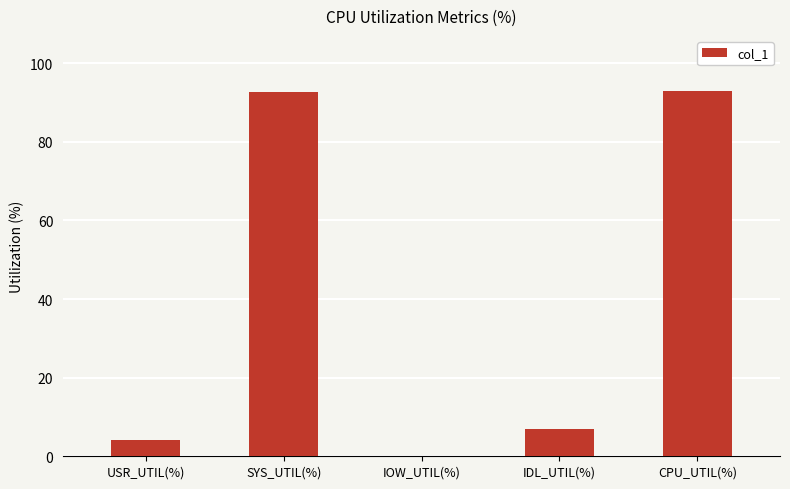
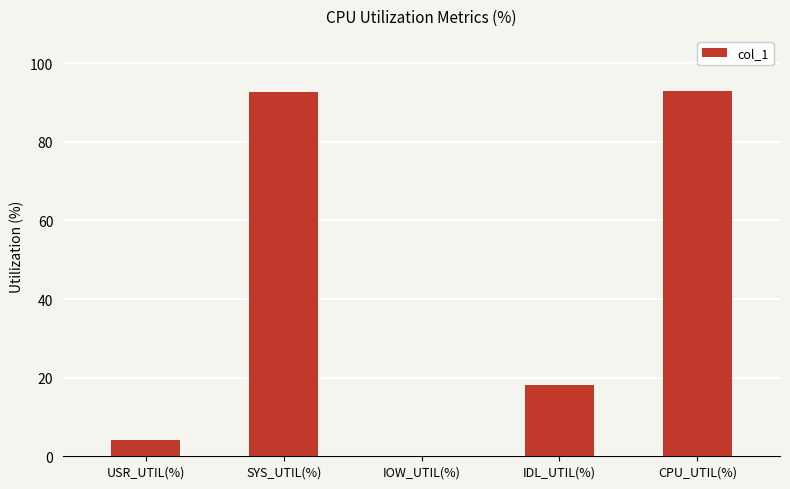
  {
    "USR_UTIL(%)": 4,
    "SYS_UTIL(%)": 93,
-   "IDL_UTIL(%)": 7,
+   "IDL_UTIL(%)": 18,
    "CPU_UTIL(%)": 93
  }
